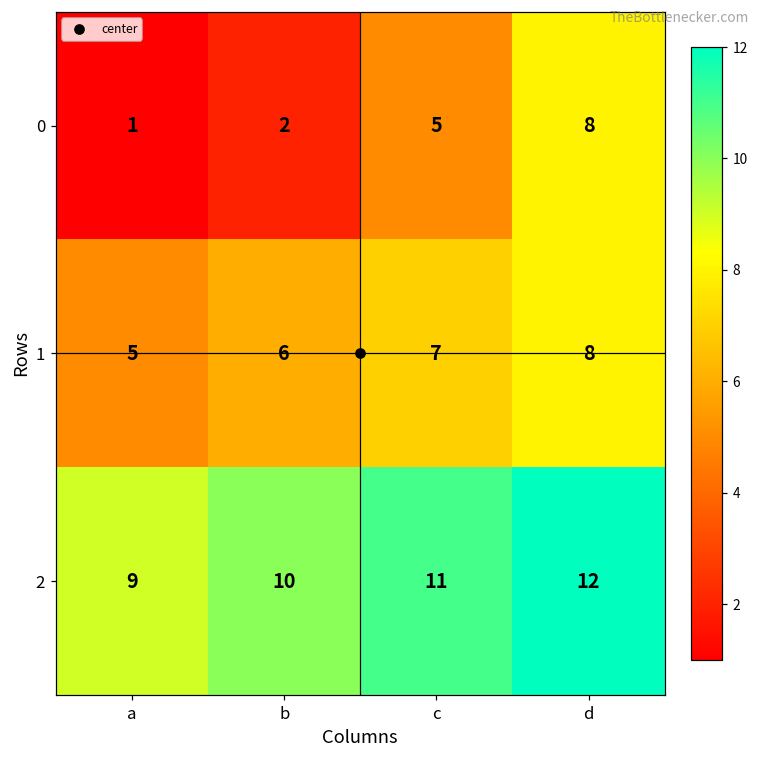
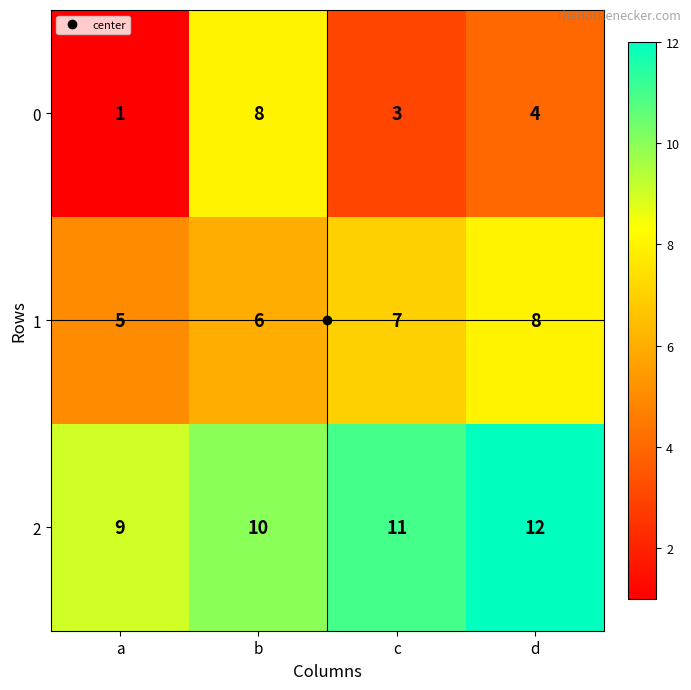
  {
    "0": {
      "a": 1,
-     "b": 2,
-     "c": 5,
-     "d": 8
+     "b": 8,
+     "c": 3,
+     "d": 4
    },
    "1": {
      "a": 5,
      "b": 6,
      "c": 7,
      "d": 8
    },
    "2": {
      "a": 9,
      "b": 10,
      "c": 11,
      "d": 12
    }
  }
